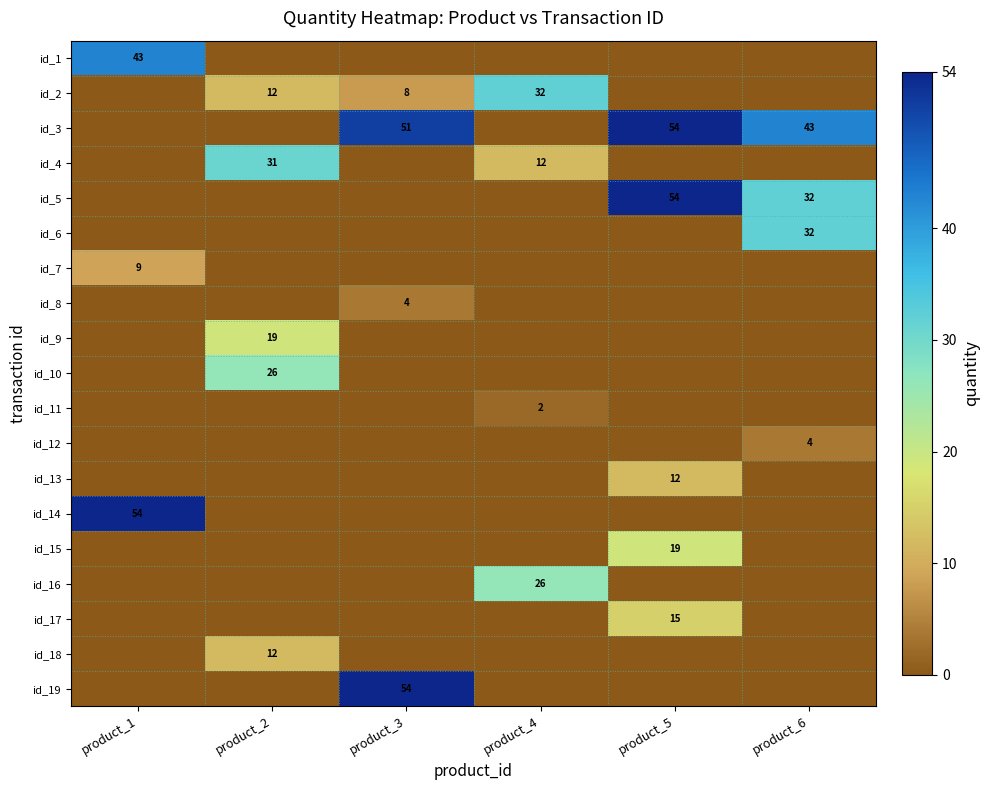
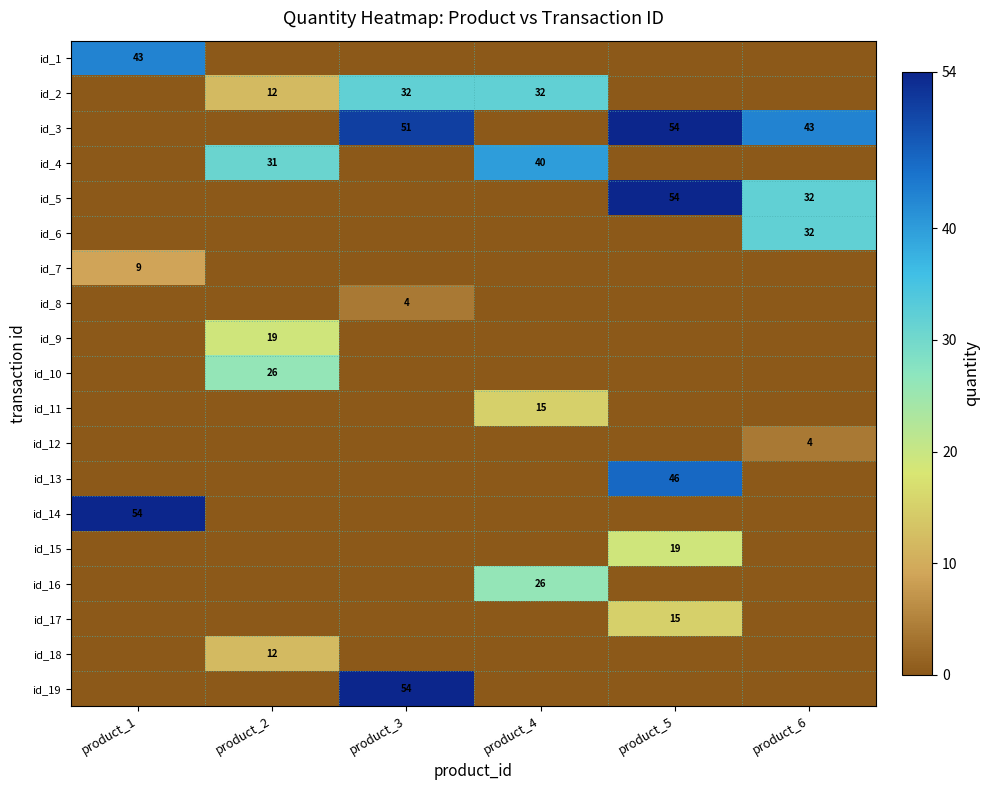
  {
    "id_1": {
      "product_1": 43
    },
    "id_2": {
      "product_2": 12,
-     "product_3": 8,
+     "product_3": 32,
      "product_4": 32
    },
    "id_3": {
      "product_3": 51,
      "product_5": 54,
      "product_6": 43
    },
    "id_4": {
      "product_2": 31,
-     "product_4": 12
+     "product_4": 40
    },
    "id_5": {
      "product_5": 54,
      "product_6": 32
    },
    "id_6": {
      "product_6": 32
    },
    "id_7": {
      "product_1": 9
    },
    "id_8": {
      "product_3": 4
    },
    "id_9": {
      "product_2": 19
    },
    "id_10": {
      "product_2": 26
    },
    "id_11": {
-     "product_4": 2
+     "product_4": 15
    },
    "id_12": {
      "product_6": 4
    },
    "id_13": {
-     "product_5": 12
+     "product_5": 46
    },
    "id_14": {
      "product_1": 54
    },
    "id_15": {
      "product_5": 19
    },
    "id_16": {
      "product_4": 26
    },
    "id_17": {
      "product_5": 15
    },
    "id_18": {
      "product_2": 12
    },
    "id_19": {
      "product_3": 54
    }
  }
